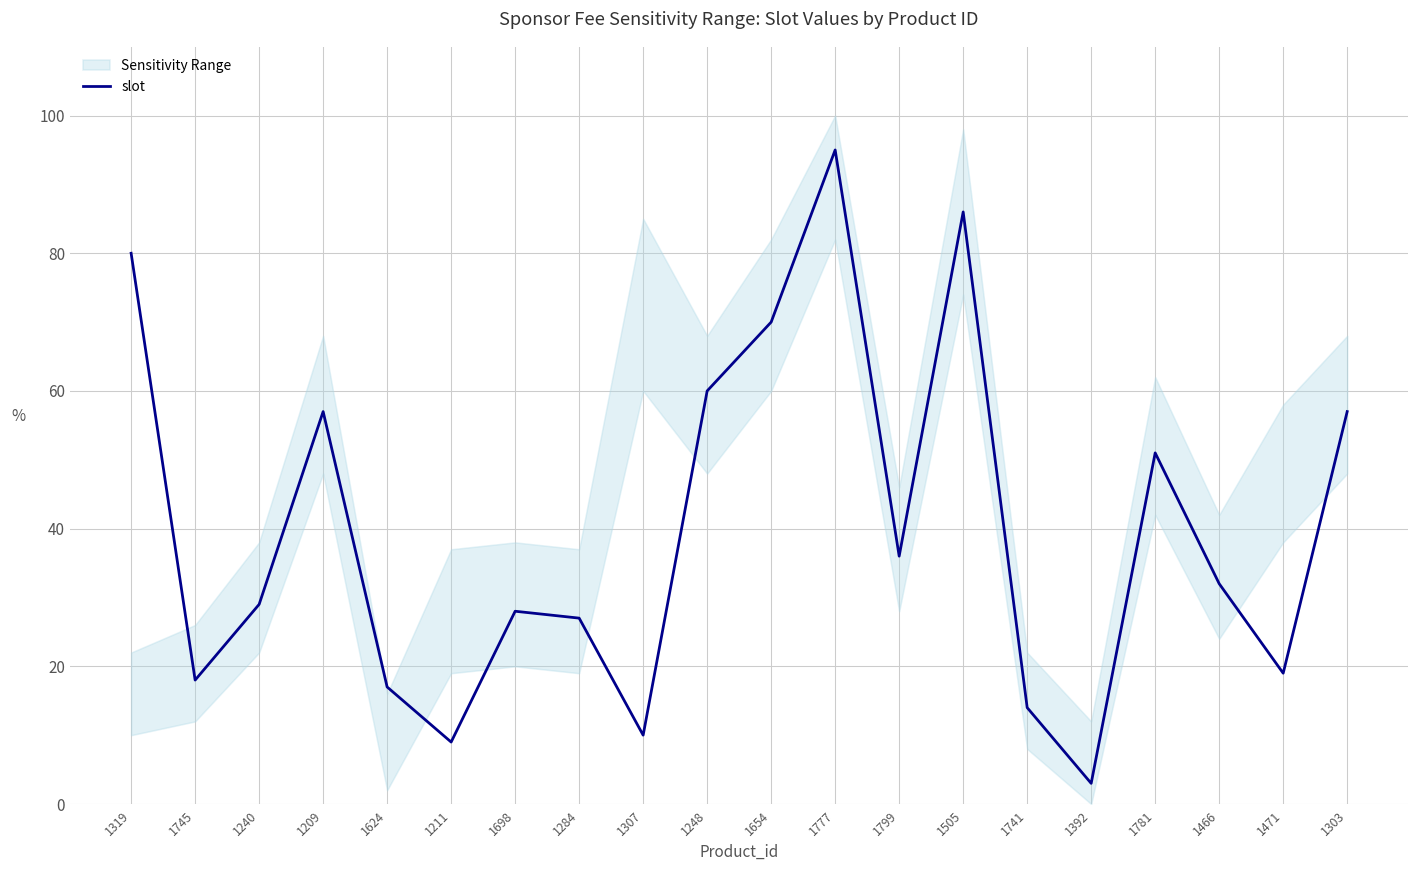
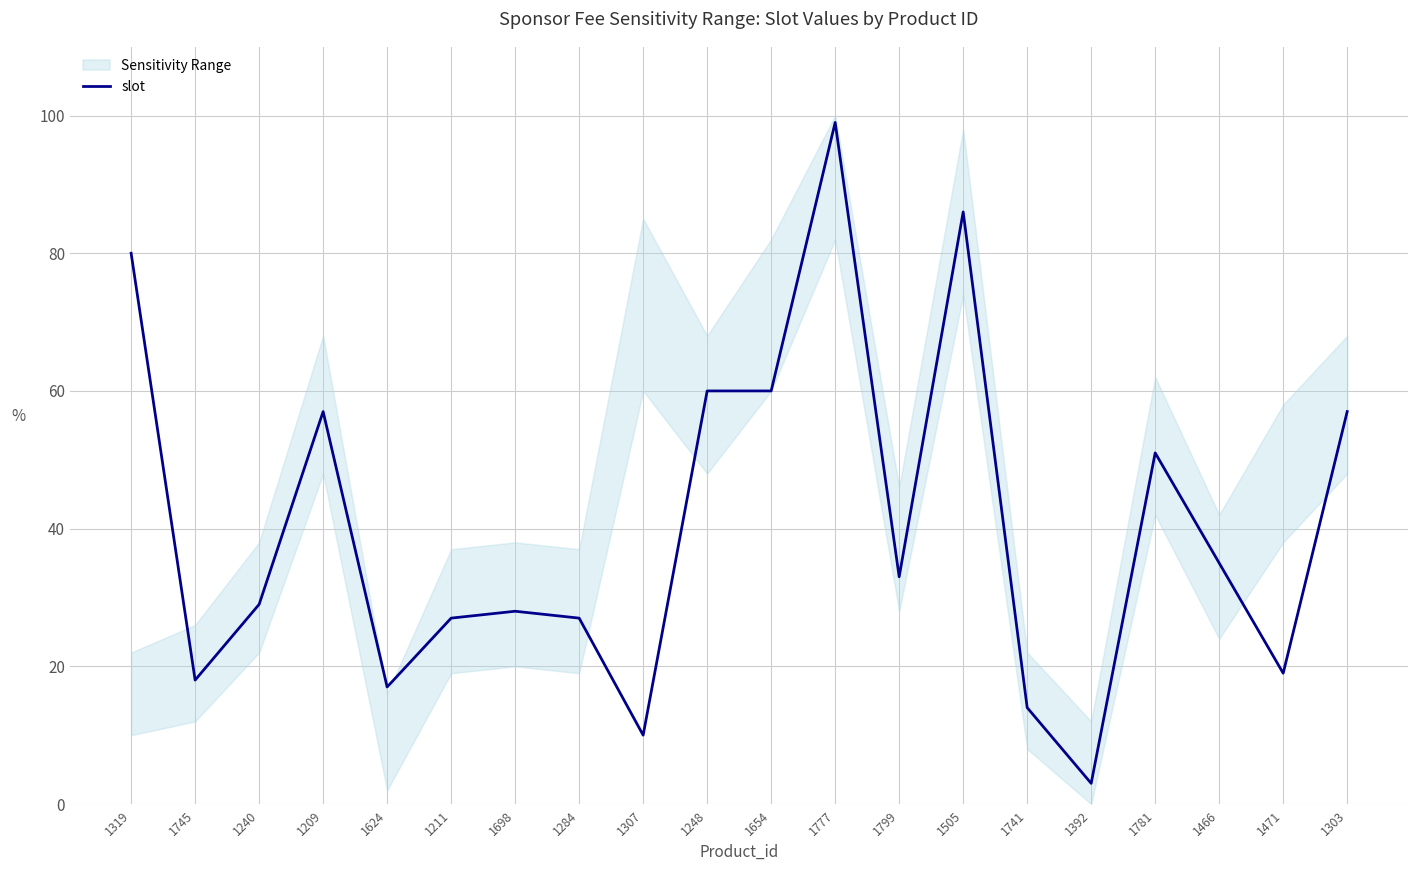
  {
    "slot": {
      "1319": 80,
      "1745": 18,
      "1240": 29,
      "1209": 57,
      "1624": 17,
-     "1211": 9,
+     "1211": 27,
      "1698": 28,
      "1284": 27,
      "1307": 10,
      "1248": 60,
-     "1654": 70,
-     "1777": 95,
-     "1799": 36,
+     "1654": 60,
+     "1777": 99,
+     "1799": 33,
      "1505": 86,
      "1741": 14,
      "1392": 3,
      "1781": 51,
-     "1466": 32,
+     "1466": 35,
      "1471": 19,
      "1303": 57
    }
  }
